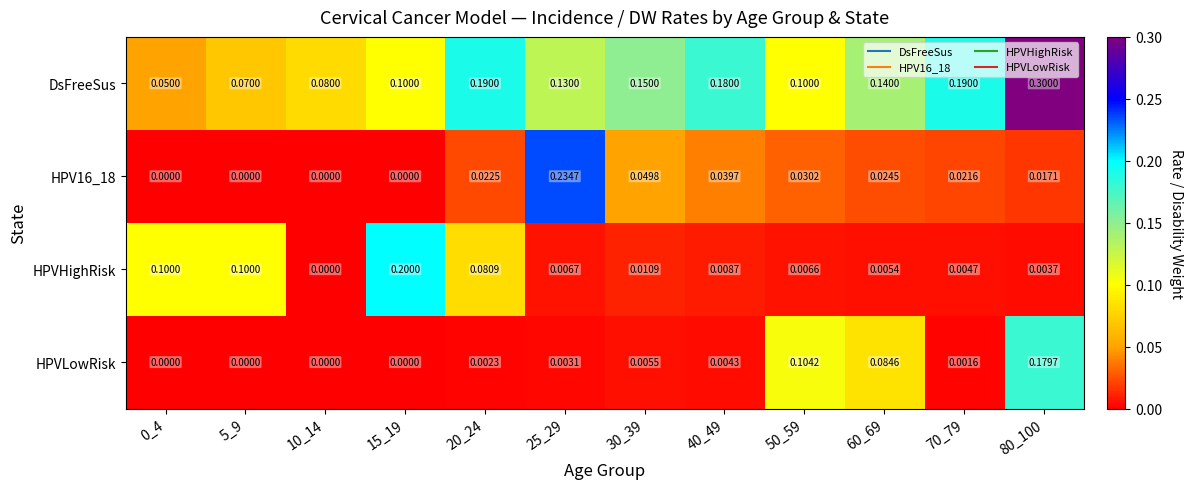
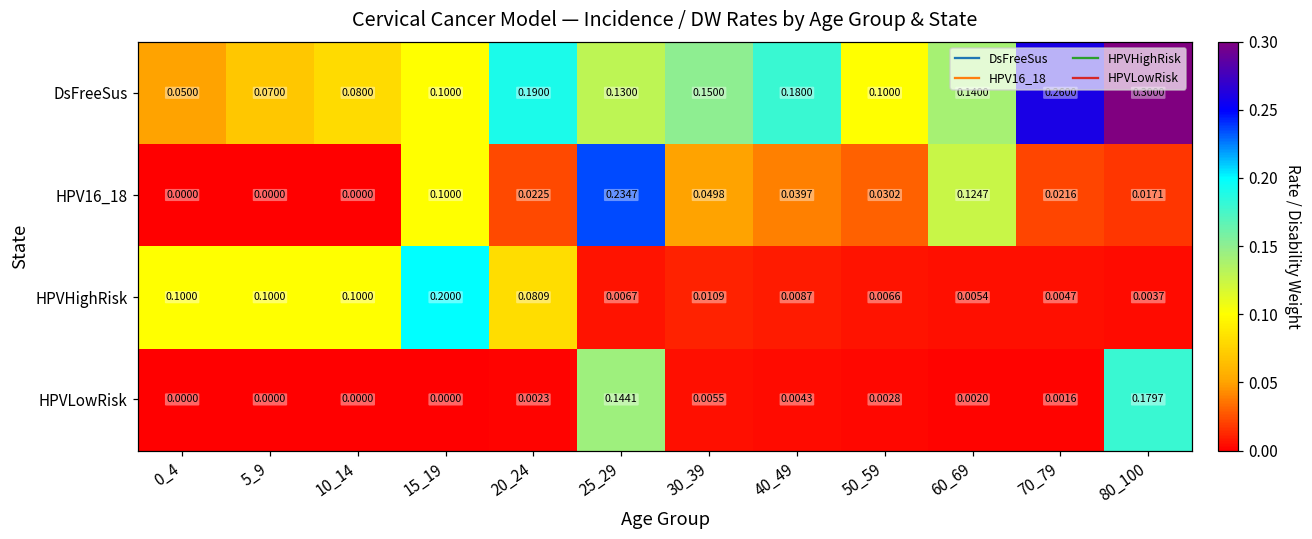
  {
    "DsFreeSus": {
-     "70_79": 0.1900
+     "70_79": 0.2600
    },
    "HPV16_18": {
-     "15_19": 0.0000,
-     "60_69": 0.0245
+     "15_19": 0.1000,
+     "60_69": 0.1247
    },
    "HPVHighRisk": {
-     "10_14": 0.0000
+     "10_14": 0.1000
    },
    "HPVLowRisk": {
-     "25_29": 0.0031,
-     "50_59": 0.1042,
-     "60_69": 0.0846
+     "25_29": 0.1441,
+     "50_59": 0.0028,
+     "60_69": 0.0020
    }
  }
